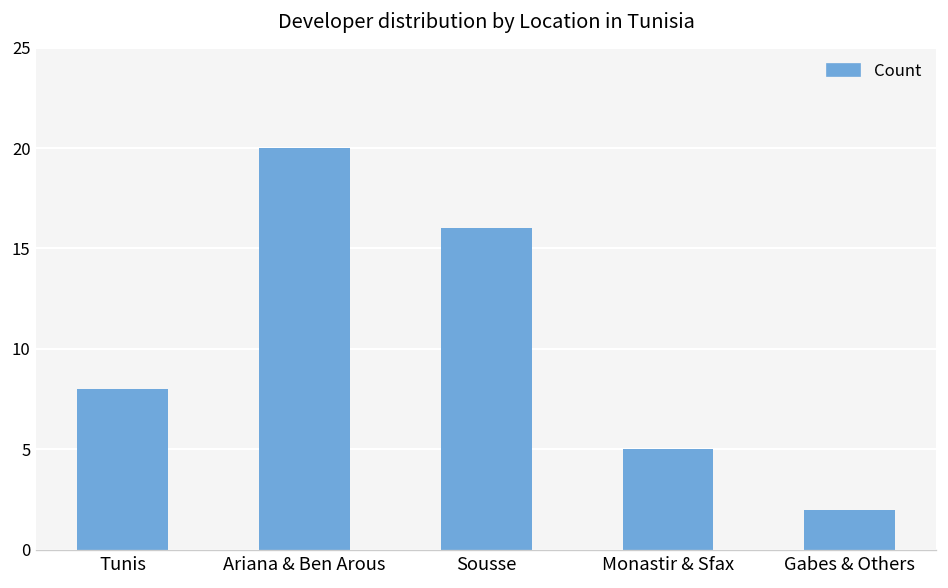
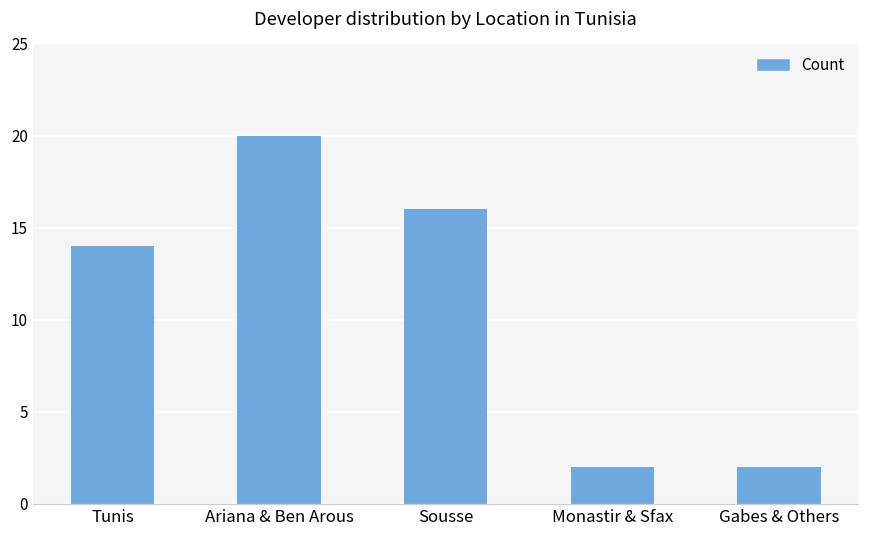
  {
-   "Tunis": 8,
+   "Tunis": 14,
    "Ariana & Ben Arous": 20,
    "Sousse": 16,
-   "Monastir & Sfax": 5,
+   "Monastir & Sfax": 2,
    "Gabes & Others": 2
  }
